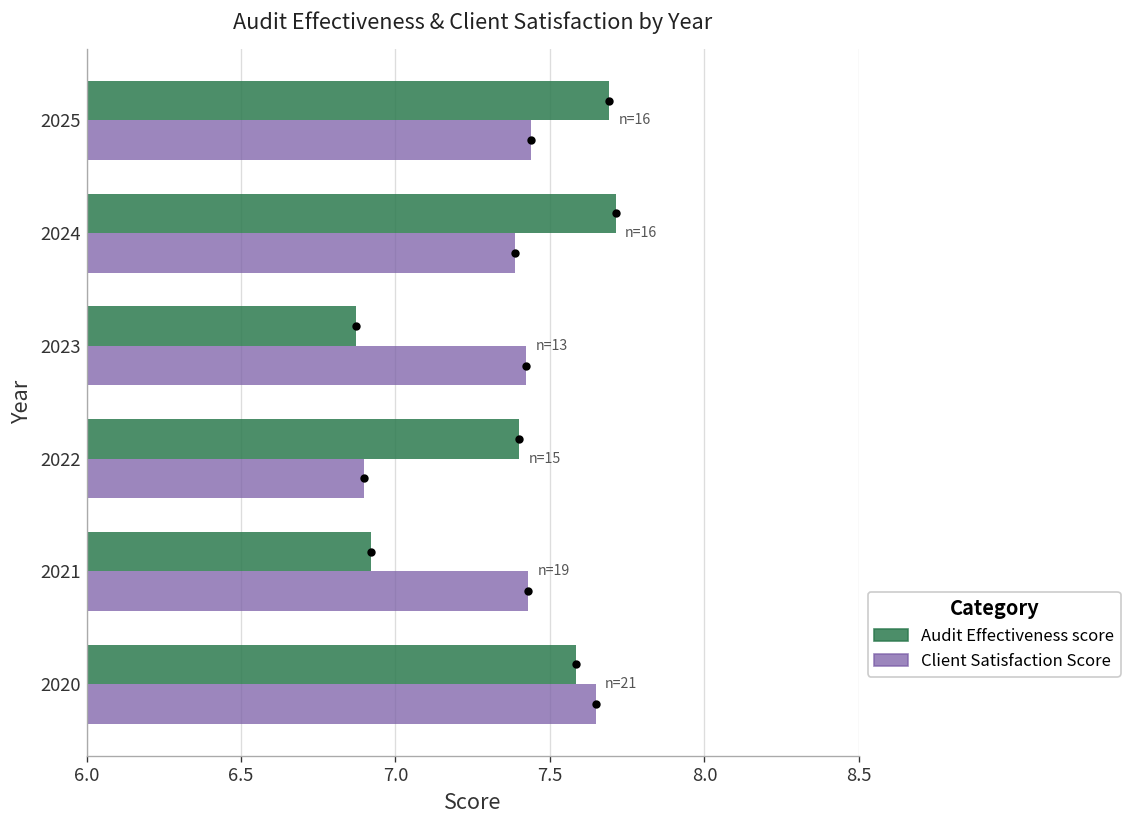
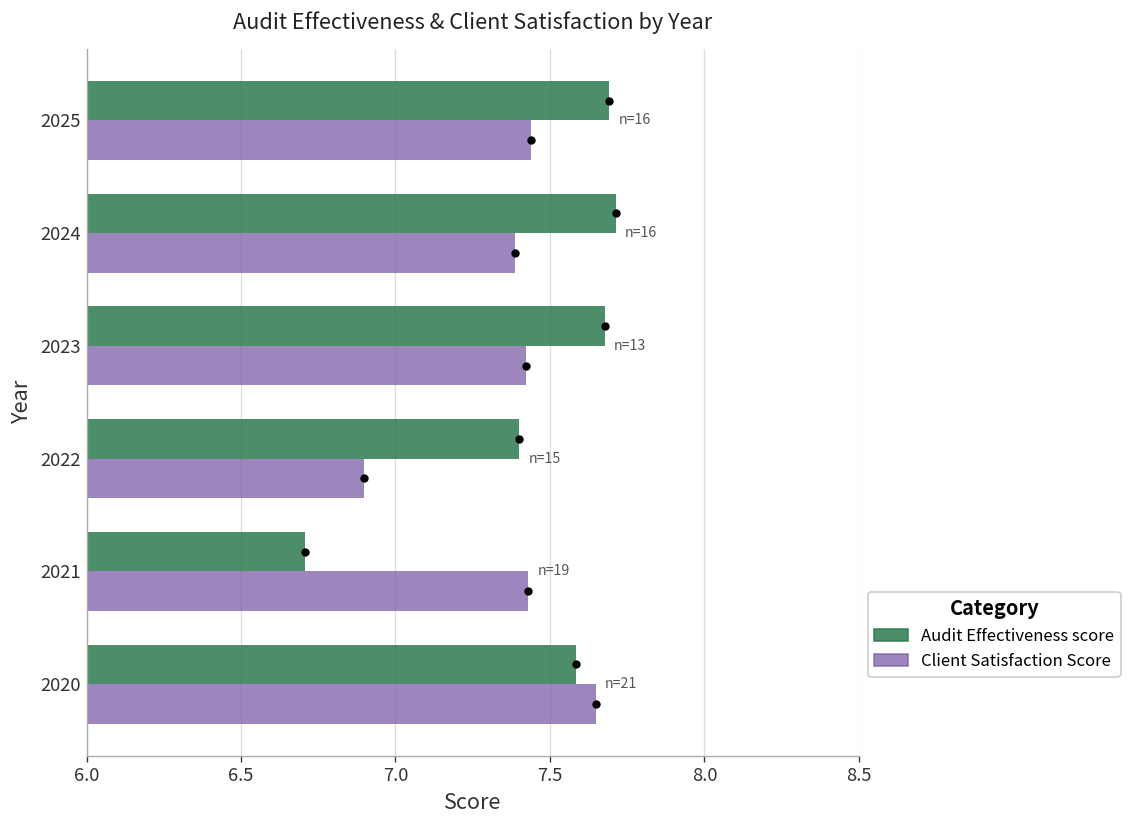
  {
    "Audit Effectiveness score": {
-     "2023": 6.87,
-     "2021": 6.92,
+     "2023": 7.68,
+     "2021": 6.71,
      "2020": 7.59
    },
    "Client Satisfaction Score": {
      "2025": 7.44,
      "2024": 7.39,
      "2023": 7.42,
      "2022": 6.90
    }
  }
